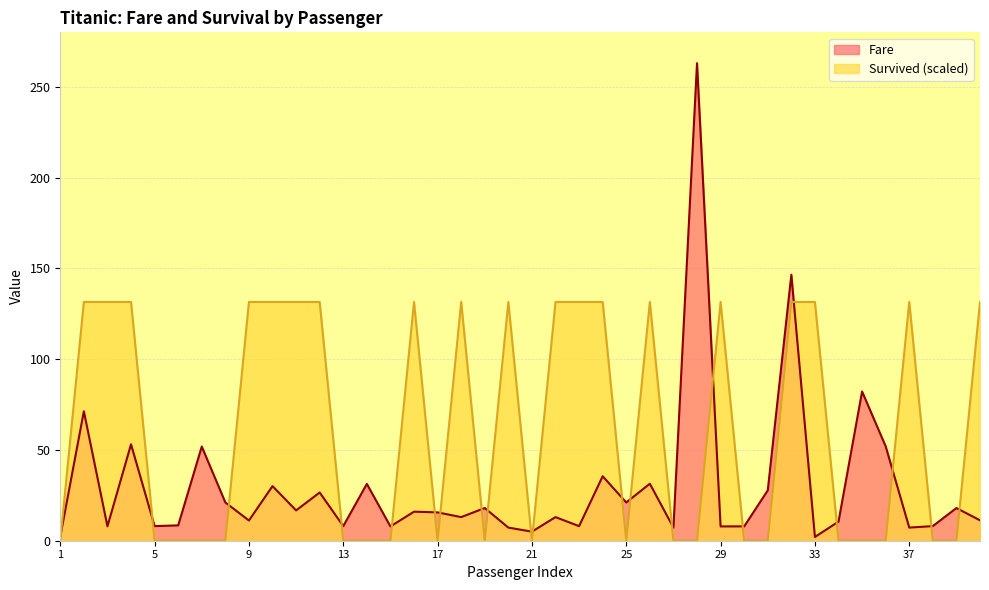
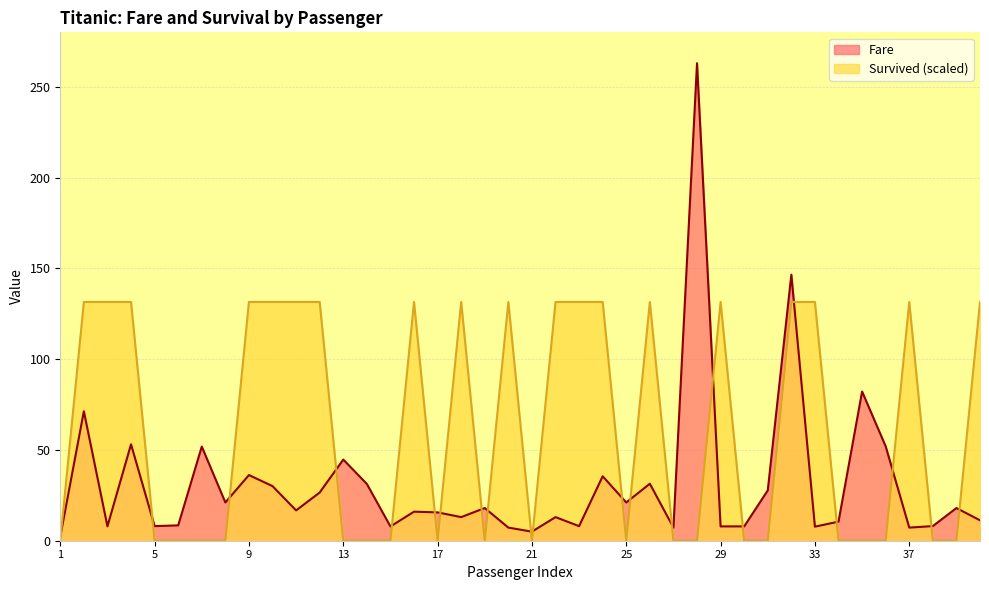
  {
    "Fare": {
      "1": 2,
      "5": 8,
-     "9": 11,
-     "13": 8,
+     "9": 36,
+     "13": 45,
      "17": 16,
      "21": 5,
      "25": 21,
      "29": 8,
-     "33": 2,
+     "33": 8,
      "37": 7
    },
    "Survived (scaled)": {
      "1": 0,
      "5": 0,
      "9": 132,
      "13": 0,
      "17": 0,
      "21": 0,
      "25": 0,
      "29": 132,
      "33": 132,
      "37": 132
    }
  }
